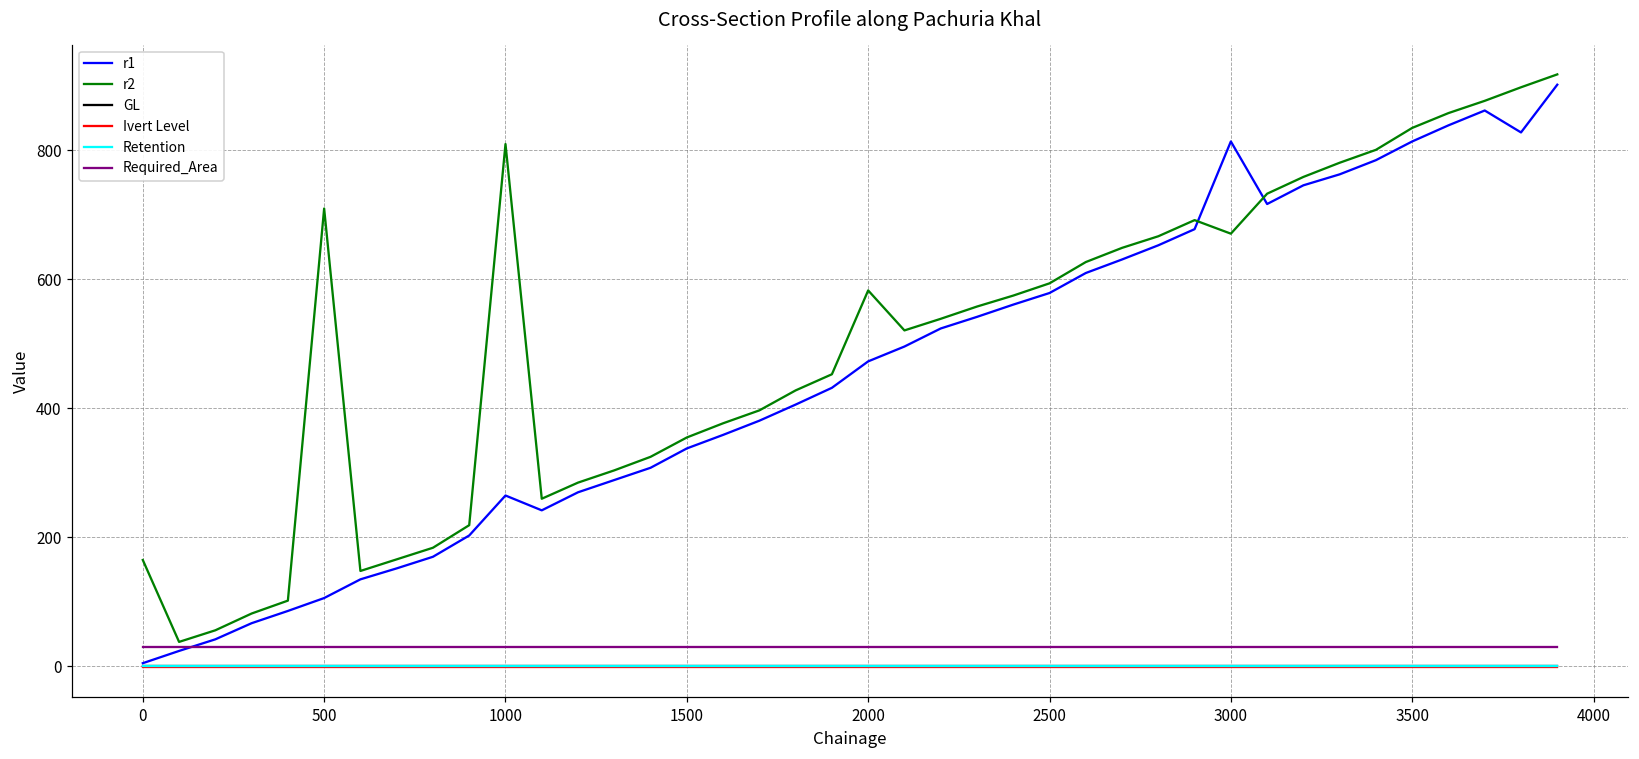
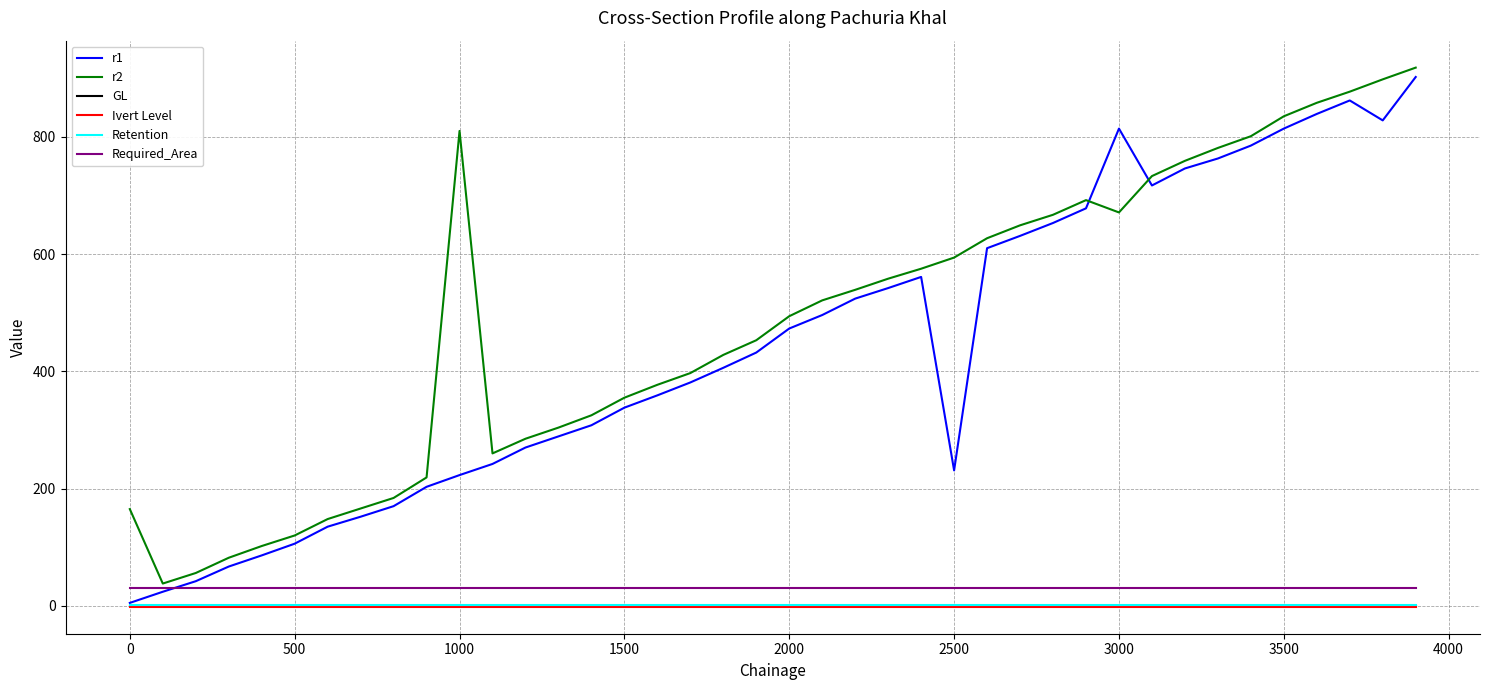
  {
    "r1": {
      "0": 10,
      "500": 110,
-     "1000": 270,
+     "1000": 220,
      "1500": 340,
      "2000": 470,
-     "2500": 580,
+     "2500": 230,
      "3000": 810,
      "3500": 810
    },
    "r2": {
      "0": 170,
-     "500": 710,
+     "500": 120,
      "1000": 810,
      "1500": 360,
-     "2000": 580,
+     "2000": 490,
      "2500": 590,
      "3000": 670,
      "3500": 840
    },
    "Required_Area": {
      "0": 30,
      "500": 30,
      "1000": 30,
      "1500": 30,
      "2000": 30,
      "2500": 30,
      "3000": 30,
      "3500": 30
    }
  }
